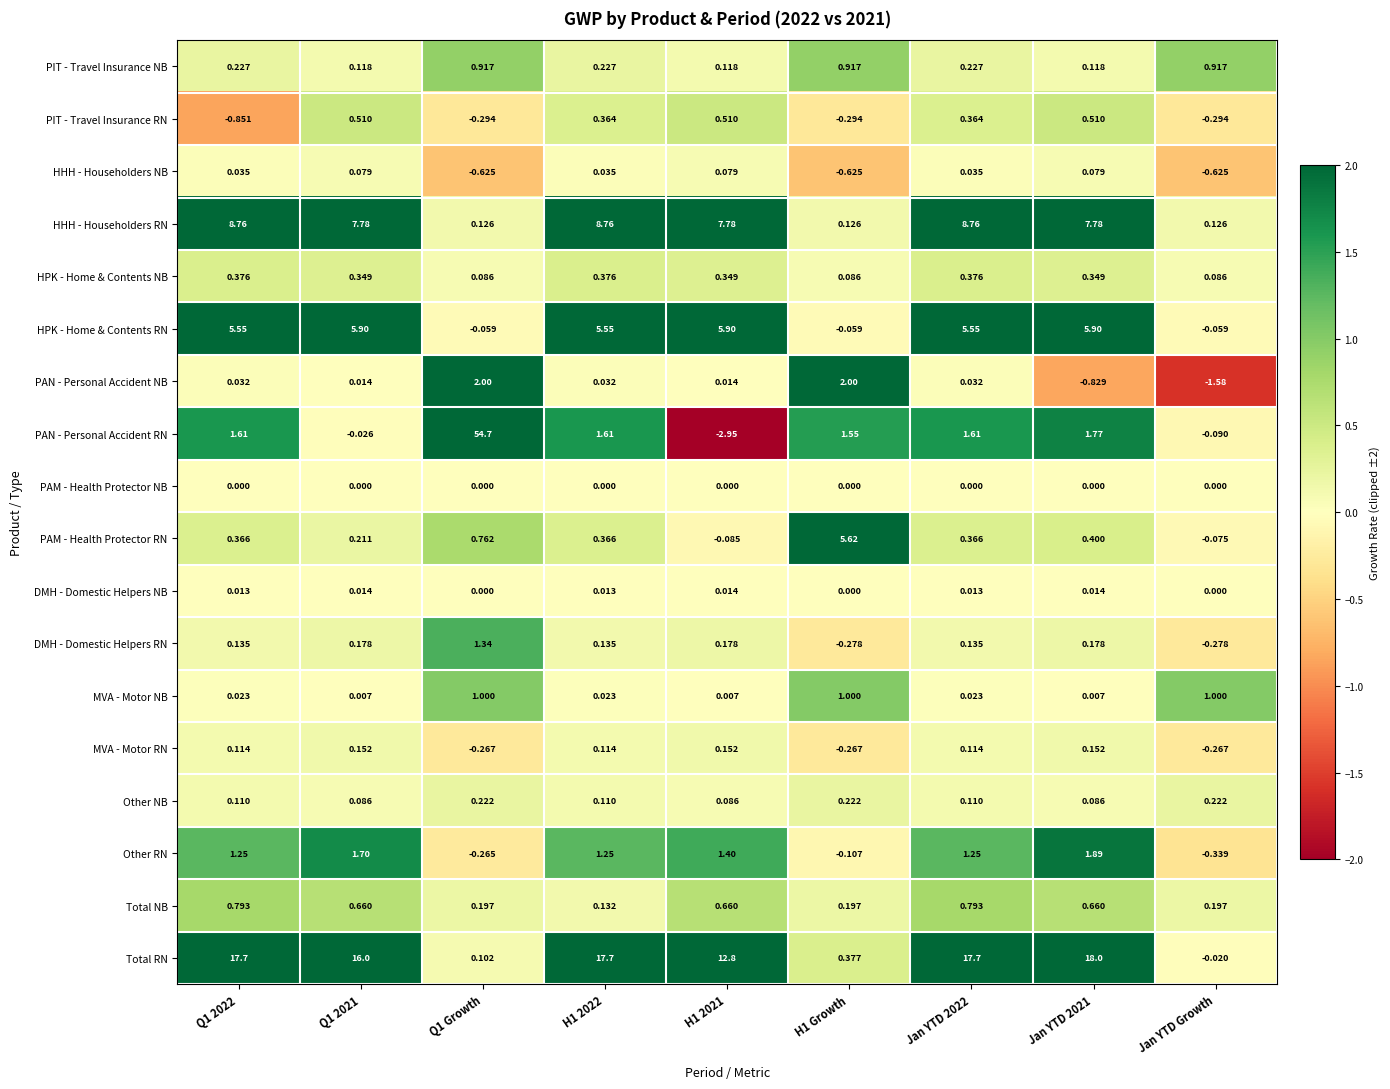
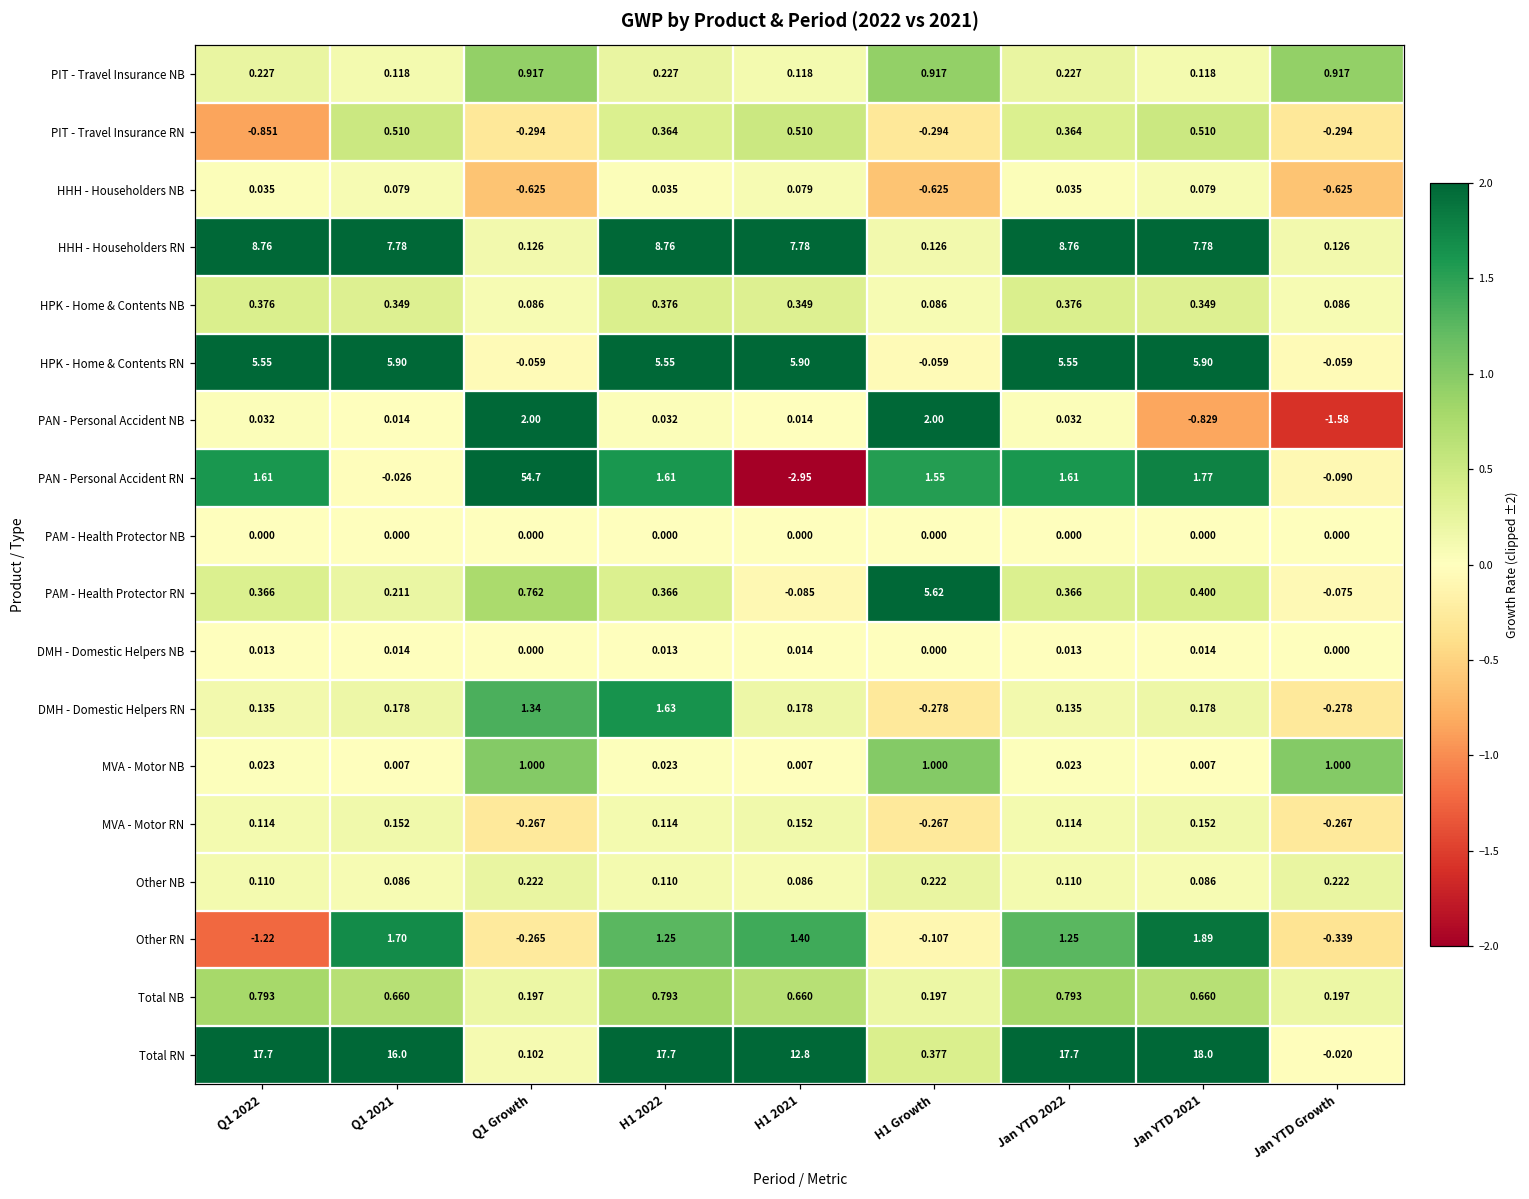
  {
    "PIT - Travel Insurance NB": {
      "Q1 2022": 0.227,
      "Q1 2021": 0.118,
      "Q1 Growth": 0.917,
      "H1 2022": 0.227,
      "H1 2021": 0.118,
      "H1 Growth": 0.917,
      "Jan YTD 2022": 0.227,
      "Jan YTD 2021": 0.118,
      "Jan YTD Growth": 0.917
    },
    "PIT - Travel Insurance RN": {
      "Q1 2022": -0.851,
      "Q1 2021": 0.510,
      "Q1 Growth": -0.294,
      "H1 2022": 0.364,
      "H1 2021": 0.510,
      "H1 Growth": -0.294,
      "Jan YTD 2022": 0.364,
      "Jan YTD 2021": 0.510,
      "Jan YTD Growth": -0.294
    },
    "HHH - Householders NB": {
      "Q1 2022": 0.035,
      "Q1 2021": 0.079,
      "Q1 Growth": -0.625,
      "H1 2022": 0.035,
      "H1 2021": 0.079,
      "H1 Growth": -0.625,
      "Jan YTD 2022": 0.035,
      "Jan YTD 2021": 0.079,
      "Jan YTD Growth": -0.625
    },
    "HHH - Householders RN": {
      "Q1 2022": 8.76,
      "Q1 2021": 7.78,
      "Q1 Growth": 0.126,
      "H1 2022": 8.76,
      "H1 2021": 7.78,
      "H1 Growth": 0.126,
      "Jan YTD 2022": 8.76,
      "Jan YTD 2021": 7.78,
      "Jan YTD Growth": 0.126
    },
    "HPK - Home & Contents NB": {
      "Q1 2022": 0.376,
      "Q1 2021": 0.349,
      "Q1 Growth": 0.086,
      "H1 2022": 0.376,
      "H1 2021": 0.349,
      "H1 Growth": 0.086,
      "Jan YTD 2022": 0.376,
      "Jan YTD 2021": 0.349,
      "Jan YTD Growth": 0.086
    },
    "HPK - Home & Contents RN": {
      "Q1 2022": 5.55,
      "Q1 2021": 5.90,
      "Q1 Growth": -0.059,
      "H1 2022": 5.55,
      "H1 2021": 5.90,
      "H1 Growth": -0.059,
      "Jan YTD 2022": 5.55,
      "Jan YTD 2021": 5.90,
      "Jan YTD Growth": -0.059
    },
    "PAN - Personal Accident NB": {
      "Q1 2022": 0.032,
      "Q1 2021": 0.014,
      "Q1 Growth": 2.00,
      "H1 2022": 0.032,
      "H1 2021": 0.014,
      "H1 Growth": 2.00,
      "Jan YTD 2022": 0.032,
      "Jan YTD 2021": -0.829,
      "Jan YTD Growth": -1.58
    },
    "PAN - Personal Accident RN": {
      "Q1 2022": 1.61,
      "Q1 2021": -0.026,
      "Q1 Growth": 54.7,
      "H1 2022": 1.61,
      "H1 2021": -2.95,
      "H1 Growth": 1.55,
      "Jan YTD 2022": 1.61,
      "Jan YTD 2021": 1.77,
      "Jan YTD Growth": -0.090
    },
    "PAM - Health Protector NB": {
      "Q1 2022": 0.000,
      "Q1 2021": 0.000,
      "Q1 Growth": 0.000,
      "H1 2022": 0.000,
      "H1 2021": 0.000,
      "H1 Growth": 0.000,
      "Jan YTD 2022": 0.000,
      "Jan YTD 2021": 0.000,
      "Jan YTD Growth": 0.000
    },
    "PAM - Health Protector RN": {
      "Q1 2022": 0.366,
      "Q1 2021": 0.211,
      "Q1 Growth": 0.762,
      "H1 2022": 0.366,
      "H1 2021": -0.085,
      "H1 Growth": 5.62,
      "Jan YTD 2022": 0.366,
      "Jan YTD 2021": 0.400,
      "Jan YTD Growth": -0.075
    },
    "DMH - Domestic Helpers NB": {
      "Q1 2022": 0.013,
      "Q1 2021": 0.014,
      "Q1 Growth": 0.000,
      "H1 2022": 0.013,
      "H1 2021": 0.014,
      "H1 Growth": 0.000,
      "Jan YTD 2022": 0.013,
      "Jan YTD 2021": 0.014,
      "Jan YTD Growth": 0.000
    },
    "DMH - Domestic Helpers RN": {
      "Q1 2022": 0.135,
      "Q1 2021": 0.178,
      "Q1 Growth": 1.34,
-     "H1 2022": 0.135,
+     "H1 2022": 1.63,
      "H1 2021": 0.178,
      "H1 Growth": -0.278,
      "Jan YTD 2022": 0.135,
      "Jan YTD 2021": 0.178,
      "Jan YTD Growth": -0.278
    },
    "MVA - Motor NB": {
      "Q1 2022": 0.023,
      "Q1 2021": 0.007,
      "Q1 Growth": 1.000,
      "H1 2022": 0.023,
      "H1 2021": 0.007,
      "H1 Growth": 1.000,
      "Jan YTD 2022": 0.023,
      "Jan YTD 2021": 0.007,
      "Jan YTD Growth": 1.000
    },
    "MVA - Motor RN": {
      "Q1 2022": 0.114,
      "Q1 2021": 0.152,
      "Q1 Growth": -0.267,
      "H1 2022": 0.114,
      "H1 2021": 0.152,
      "H1 Growth": -0.267,
      "Jan YTD 2022": 0.114,
      "Jan YTD 2021": 0.152,
      "Jan YTD Growth": -0.267
    },
    "Other NB": {
      "Q1 2022": 0.110,
      "Q1 2021": 0.086,
      "Q1 Growth": 0.222,
      "H1 2022": 0.110,
      "H1 2021": 0.086,
      "H1 Growth": 0.222,
      "Jan YTD 2022": 0.110,
      "Jan YTD 2021": 0.086,
      "Jan YTD Growth": 0.222
    },
    "Other RN": {
-     "Q1 2022": 1.25,
+     "Q1 2022": -1.22,
      "Q1 2021": 1.70,
      "Q1 Growth": -0.265,
      "H1 2022": 1.25,
      "H1 2021": 1.40,
      "H1 Growth": -0.107,
      "Jan YTD 2022": 1.25,
      "Jan YTD 2021": 1.89,
      "Jan YTD Growth": -0.339
    },
    "Total NB": {
      "Q1 2022": 0.793,
      "Q1 2021": 0.660,
      "Q1 Growth": 0.197,
-     "H1 2022": 0.132,
+     "H1 2022": 0.793,
      "H1 2021": 0.660,
      "H1 Growth": 0.197,
      "Jan YTD 2022": 0.793,
      "Jan YTD 2021": 0.660,
      "Jan YTD Growth": 0.197
    },
    "Total RN": {
      "Q1 2022": 17.7,
      "Q1 2021": 16.0,
      "Q1 Growth": 0.102,
      "H1 2022": 17.7,
      "H1 2021": 12.8,
      "H1 Growth": 0.377,
      "Jan YTD 2022": 17.7,
      "Jan YTD 2021": 18.0,
      "Jan YTD Growth": -0.020
    }
  }
